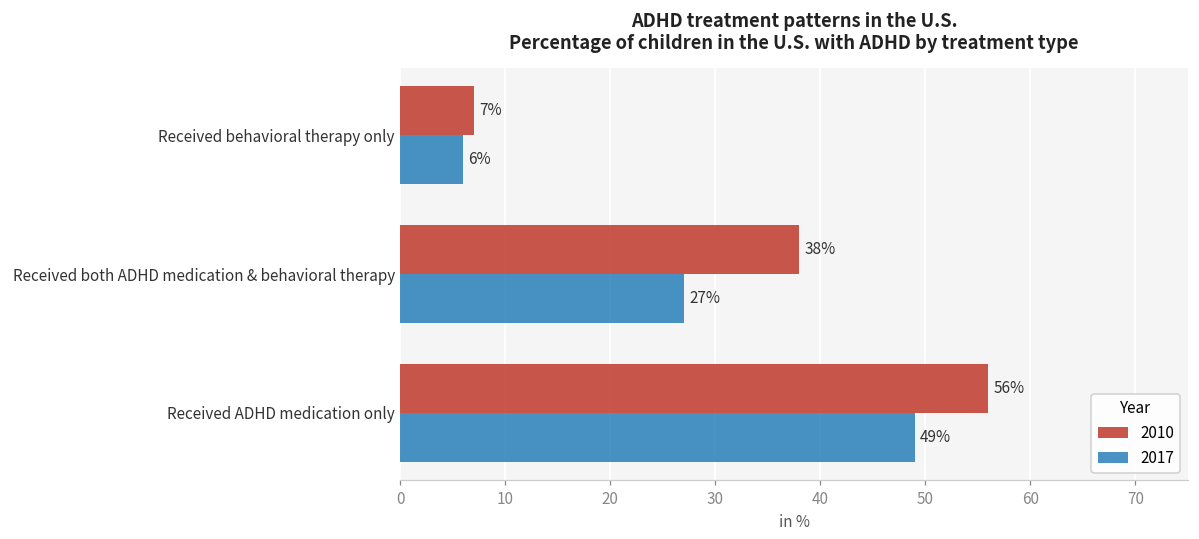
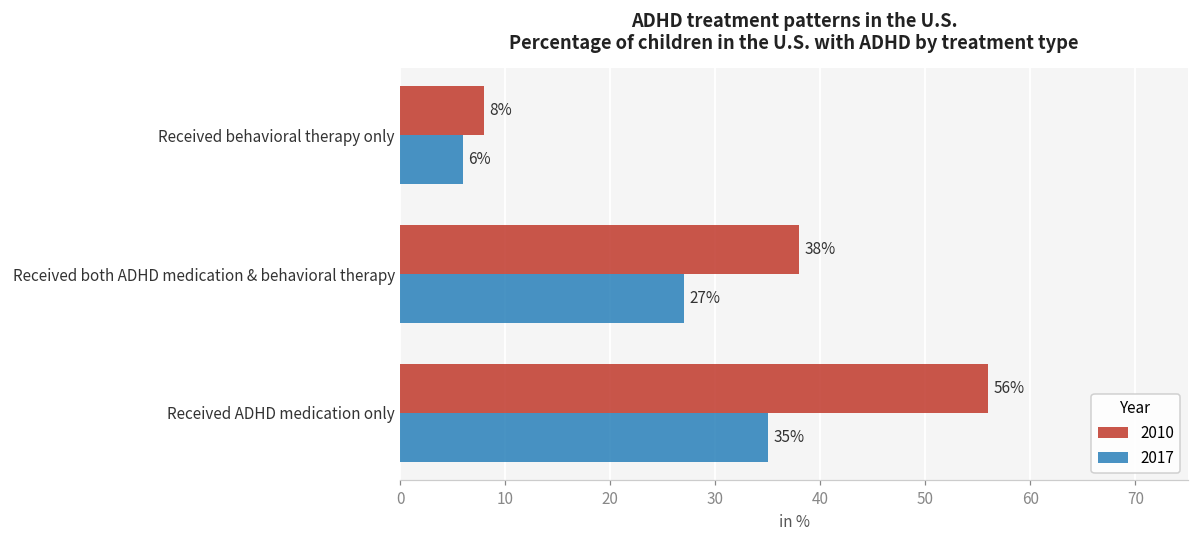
  {
    "2010": {
-     "Received behavioral therapy only": "7%",
+     "Received behavioral therapy only": "8%",
      "Received both ADHD medication & behavioral therapy": "38%",
      "Received ADHD medication only": "56%"
    },
    "2017": {
      "Received behavioral therapy only": "6%",
      "Received both ADHD medication & behavioral therapy": "27%",
-     "Received ADHD medication only": "49%"
+     "Received ADHD medication only": "35%"
    }
  }
